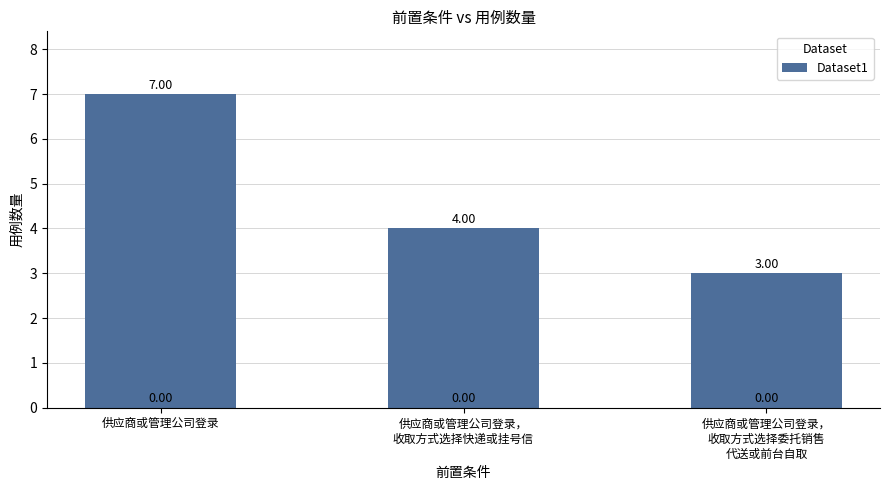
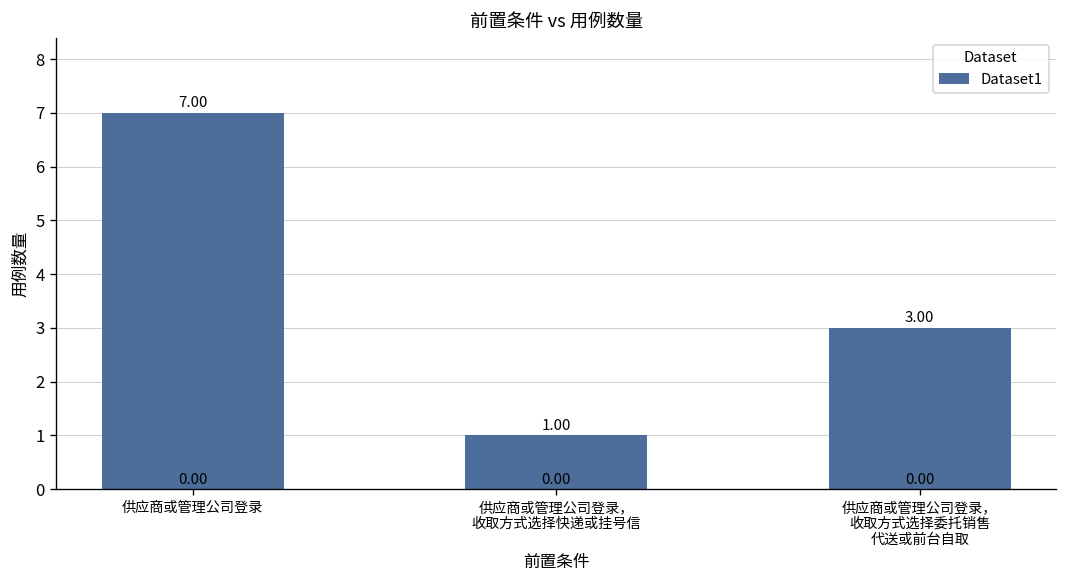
  {
    "供应商或管理公司登录": 7.00,
-   "供应商或管理公司登录， 收取方式选择快递或挂号信": 4.00,
+   "供应商或管理公司登录， 收取方式选择快递或挂号信": 1.00,
    "供应商或管理公司登录， 收取方式选择委托销售 代送或前台自取": 3.00
  }
